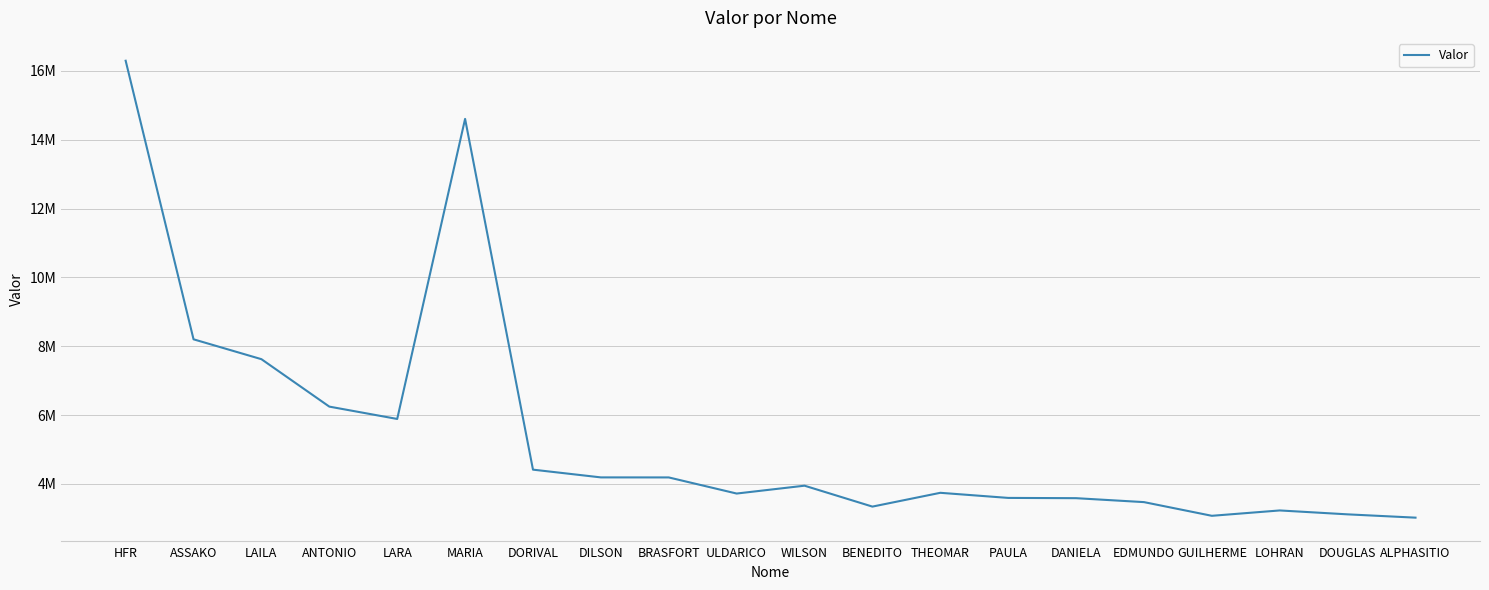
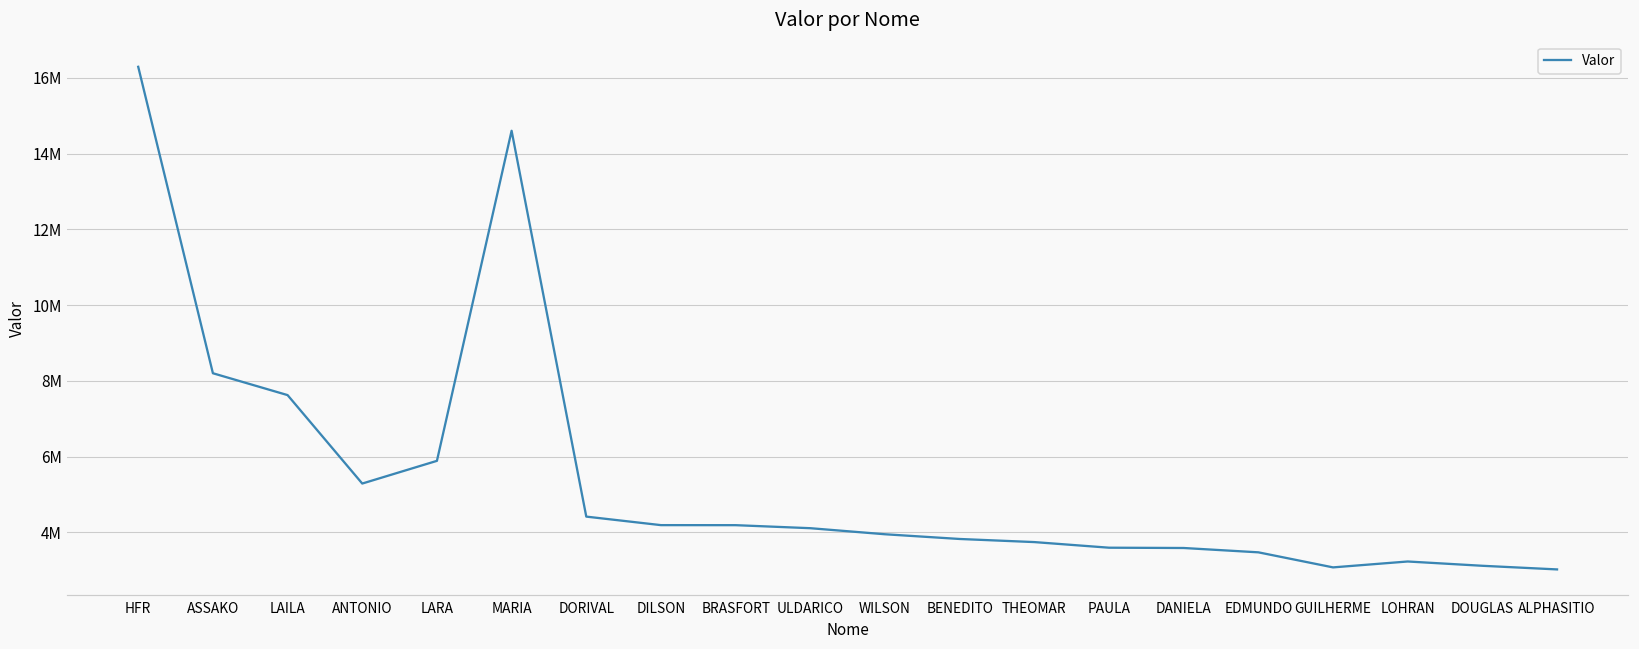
  {
    "HFR": 16300000,
    "ASSAKO": 8200000,
    "LAILA": 7600000,
-   "ANTONIO": 6200000,
+   "ANTONIO": 5300000,
    "LARA": 5900000,
    "MARIA": 14600000,
    "DORIVAL": 4400000,
    "DILSON": 4200000,
    "BRASFORT": 4200000,
-   "ULDARICO": 3700000,
+   "ULDARICO": 4100000,
    "WILSON": 3900000,
-   "BENEDITO": 3300000,
+   "BENEDITO": 3800000,
    "THEOMAR": 3700000,
    "PAULA": 3600000,
    "DANIELA": 3600000,
    "EDMUNDO": 3500000,
    "GUILHERME": 3100000,
    "LOHRAN": 3200000,
    "DOUGLAS": 3100000,
    "ALPHASITIO": 3000000
  }
